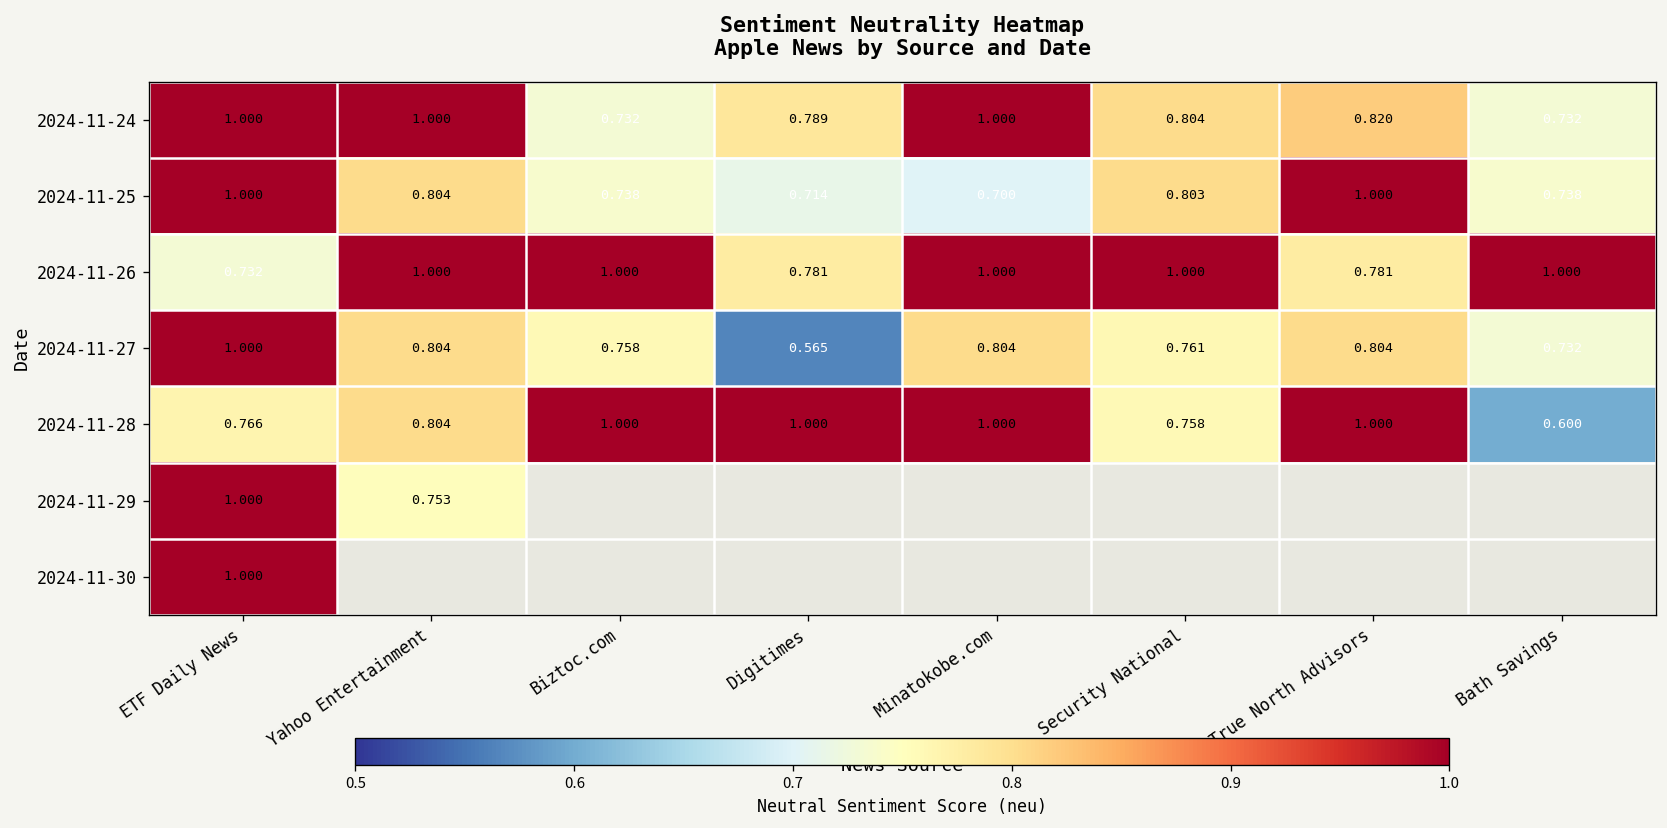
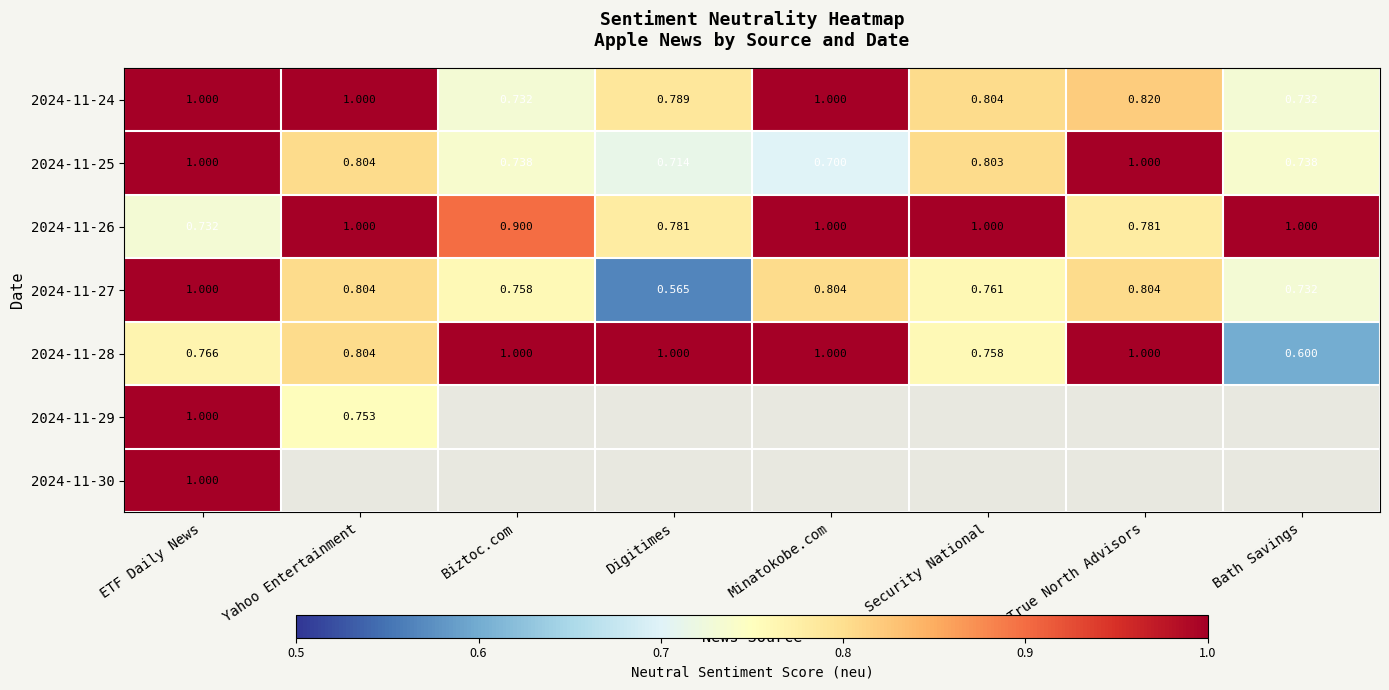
  {
    "2024-11-24": {
      "ETF Daily News": 1.000,
      "Yahoo Entertainment": 1.000,
      "Digitimes": 0.789,
      "Minatokobe.com": 1.000,
      "Security National": 0.804,
      "True North Advisors": 0.820
    },
    "2024-11-25": {
      "ETF Daily News": 1.000,
      "Yahoo Entertainment": 0.804,
      "Biztoc.com": 0.738,
      "Security National": 0.803,
      "True North Advisors": 1.000,
      "Bath Savings": 0.738
    },
    "2024-11-26": {
      "Yahoo Entertainment": 1.000,
-     "Biztoc.com": 1.000,
+     "Biztoc.com": 0.900,
      "Digitimes": 0.781,
      "Minatokobe.com": 1.000,
      "Security National": 1.000,
      "True North Advisors": 0.781,
      "Bath Savings": 1.000
    },
    "2024-11-27": {
      "ETF Daily News": 1.000,
      "Yahoo Entertainment": 0.804,
      "Biztoc.com": 0.758,
      "Digitimes": 0.565,
      "Minatokobe.com": 0.804,
      "Security National": 0.761,
      "True North Advisors": 0.804
    },
    "2024-11-28": {
      "ETF Daily News": 0.766,
      "Yahoo Entertainment": 0.804,
      "Biztoc.com": 1.000,
      "Digitimes": 1.000,
      "Minatokobe.com": 1.000,
      "Security National": 0.758,
      "True North Advisors": 1.000,
      "Bath Savings": 0.600
    },
    "2024-11-29": {
      "ETF Daily News": 1.000,
      "Yahoo Entertainment": 0.753
    },
    "2024-11-30": {
      "ETF Daily News": 1.000
    }
  }
